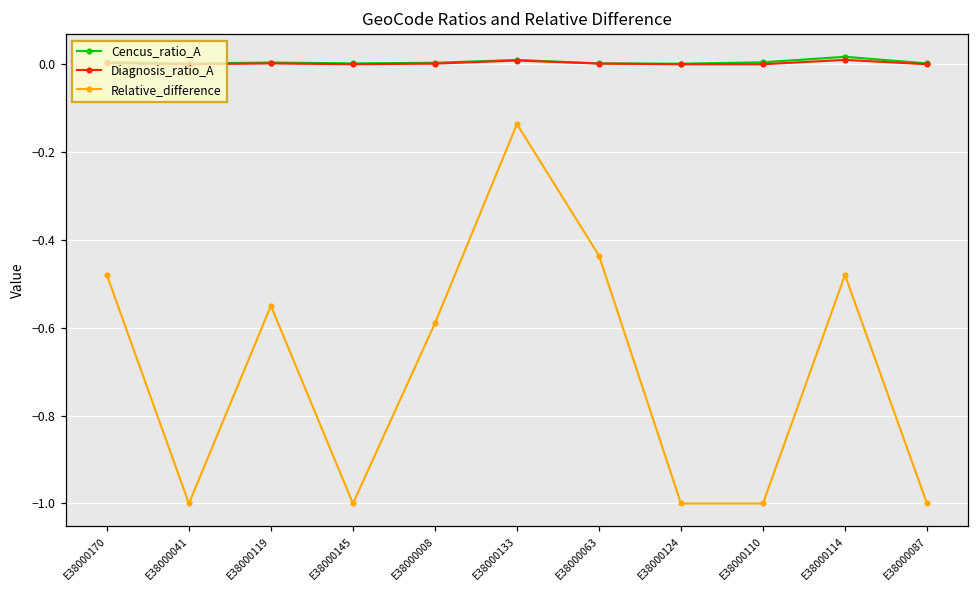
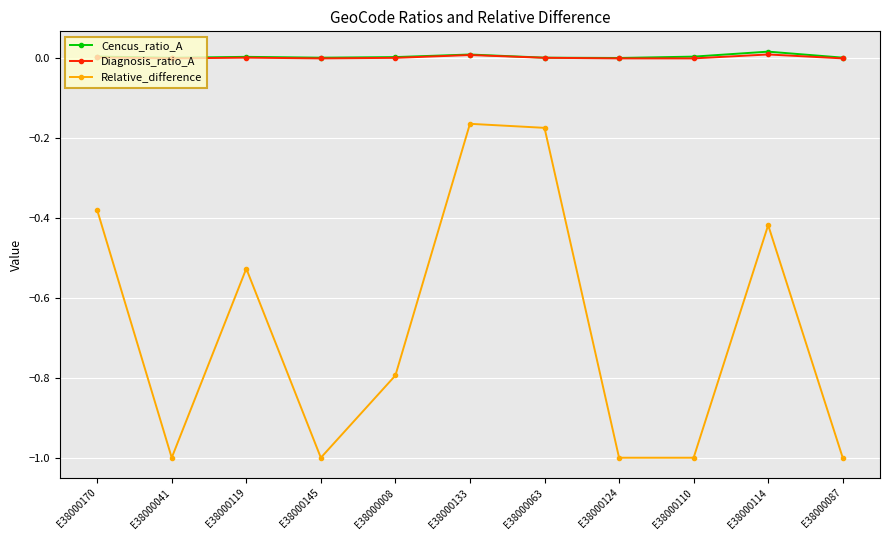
  {
    "Cencus_ratio_A": {
      "E38000114": 0.02
    },
    "Diagnosis_ratio_A": {
      "E38000114": 0.01
    },
    "Relative_difference": {
-     "E38000170": -0.48,
+     "E38000170": -0.38,
      "E38000041": -1.00,
-     "E38000119": -0.55,
+     "E38000119": -0.53,
      "E38000145": -1.00,
-     "E38000008": -0.59,
-     "E38000133": -0.14,
-     "E38000063": -0.44,
+     "E38000008": -0.79,
+     "E38000133": -0.16,
+     "E38000063": -0.17,
      "E38000124": -1.00,
      "E38000110": -1.00,
-     "E38000114": -0.48,
+     "E38000114": -0.42,
      "E38000087": -1.00
    }
  }
